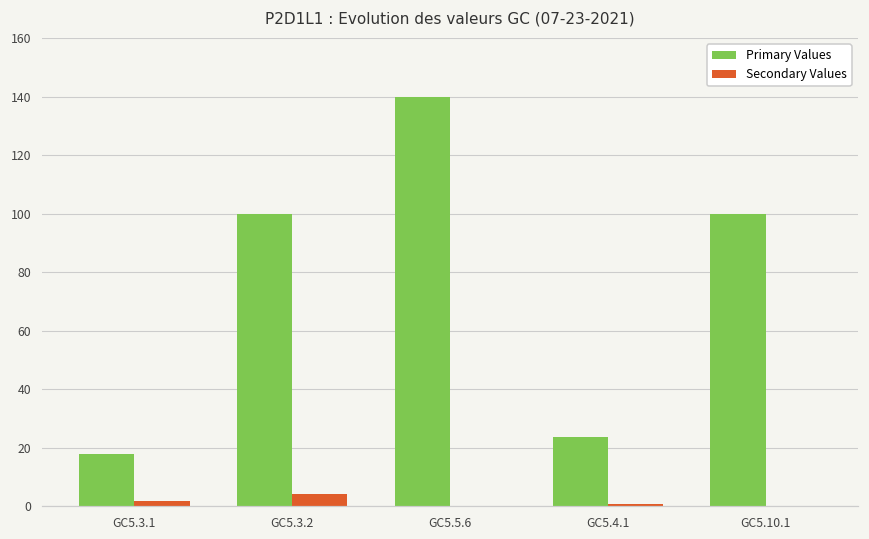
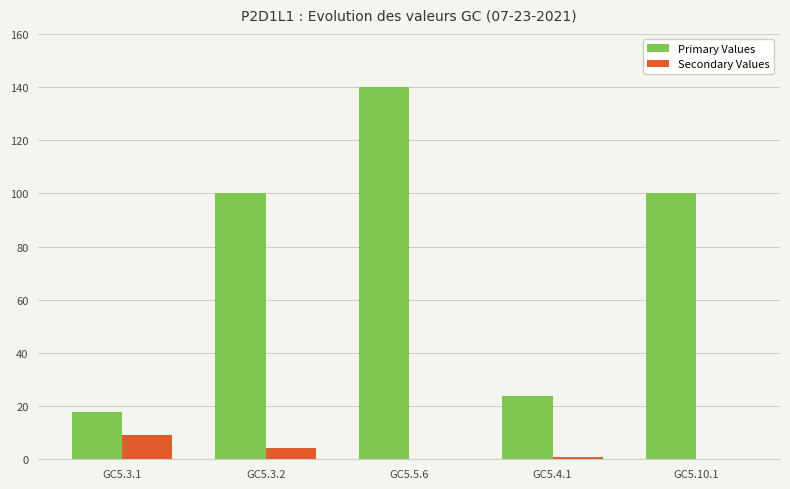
  {
    "Primary Values": {
      "GC5.3.1": 18,
      "GC5.3.2": 100,
      "GC5.5.6": 140,
      "GC5.4.1": 24,
      "GC5.10.1": 100
    },
    "Secondary Values": {
-     "GC5.3.1": 2,
+     "GC5.3.1": 9,
      "GC5.3.2": 4,
      "GC5.5.6": 0,
      "GC5.10.1": 0
    }
  }
